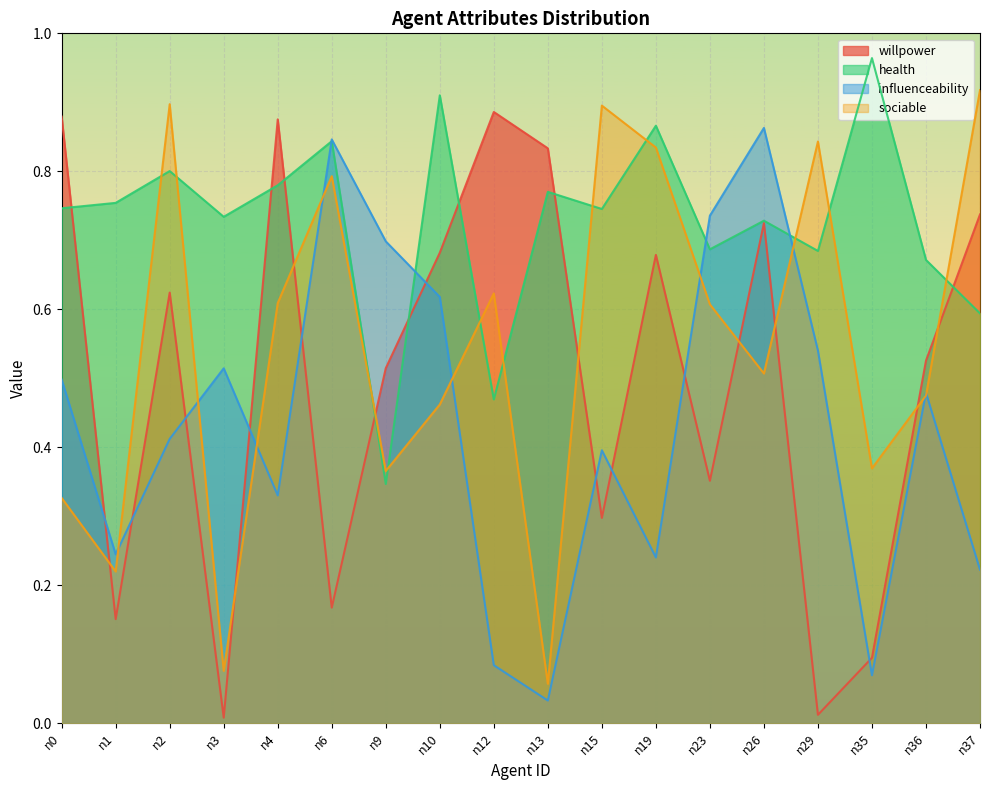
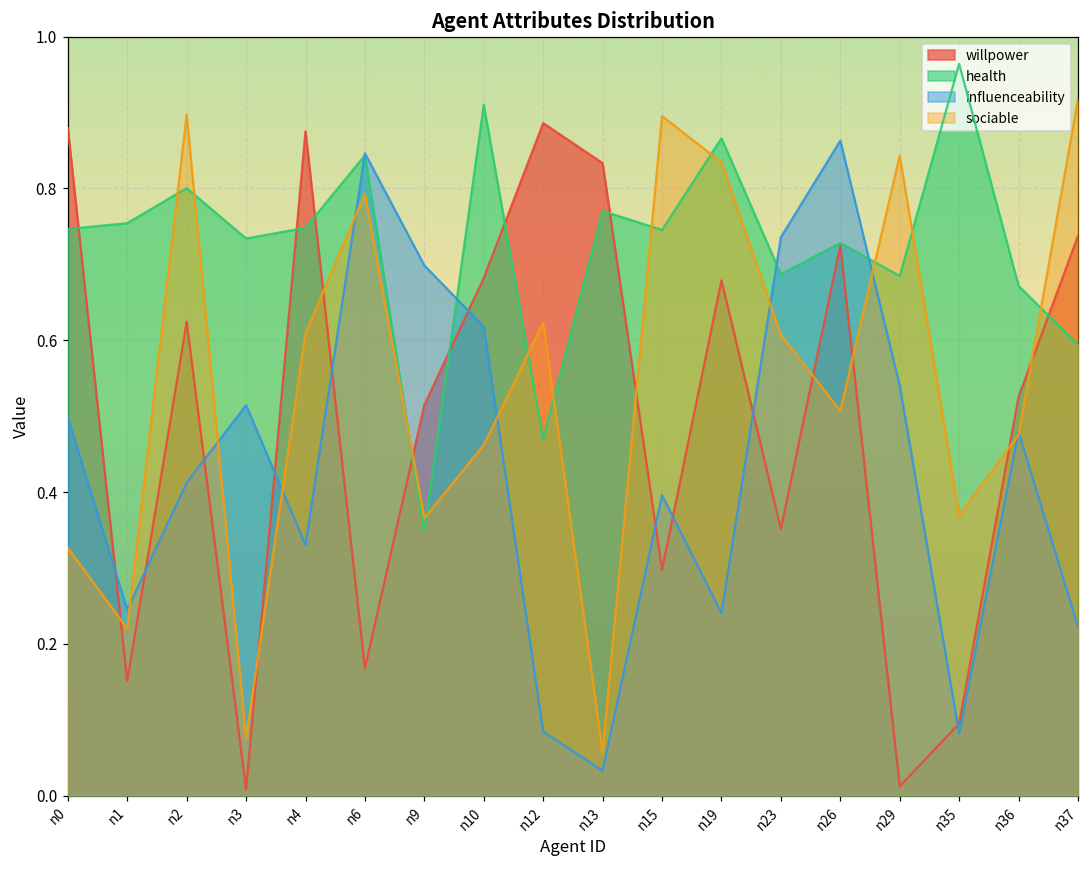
  {
    "willpower": {
      "n0": 0.88,
      "n1": 0.15,
      "n2": 0.62,
      "n3": 0.01,
      "n4": 0.88,
      "n6": 0.17,
      "n9": 0.51,
      "n10": 0.68,
      "n12": 0.89,
      "n13": 0.83,
      "n15": 0.30,
      "n19": 0.68,
      "n23": 0.35,
      "n29": 0.01,
      "n35": 0.09,
      "n36": 0.53,
      "n37": 0.74
    },
    "health": {
      "n0": 0.75,
      "n1": 0.75,
      "n2": 0.80,
      "n3": 0.73,
-     "n4": 0.78,
+     "n4": 0.75,
      "n9": 0.35,
      "n10": 0.91,
      "n12": 0.47,
      "n13": 0.77,
      "n15": 0.75,
      "n19": 0.87,
      "n23": 0.69,
      "n29": 0.68,
      "n36": 0.67,
      "n37": 0.59
    },
    "influenceability": {
      "n0": 0.50,
      "n1": 0.24,
      "n2": 0.41,
      "n3": 0.51,
      "n4": 0.33,
      "n9": 0.70,
      "n10": 0.62,
      "n12": 0.08,
      "n13": 0.03,
      "n15": 0.40,
      "n19": 0.24,
      "n23": 0.74,
      "n26": 0.86,
      "n29": 0.54,
-     "n35": 0.07,
+     "n35": 0.08,
      "n36": 0.48,
      "n37": 0.22
    },
    "sociable": {
      "n0": 0.33,
      "n1": 0.22,
      "n2": 0.90,
      "n3": 0.08,
      "n4": 0.61,
      "n6": 0.79,
      "n9": 0.37,
      "n10": 0.46,
      "n12": 0.62,
      "n13": 0.06,
      "n15": 0.90,
      "n19": 0.83,
      "n23": 0.61,
      "n26": 0.51,
      "n29": 0.84,
      "n35": 0.37,
      "n36": 0.47,
      "n37": 0.92
    }
  }
